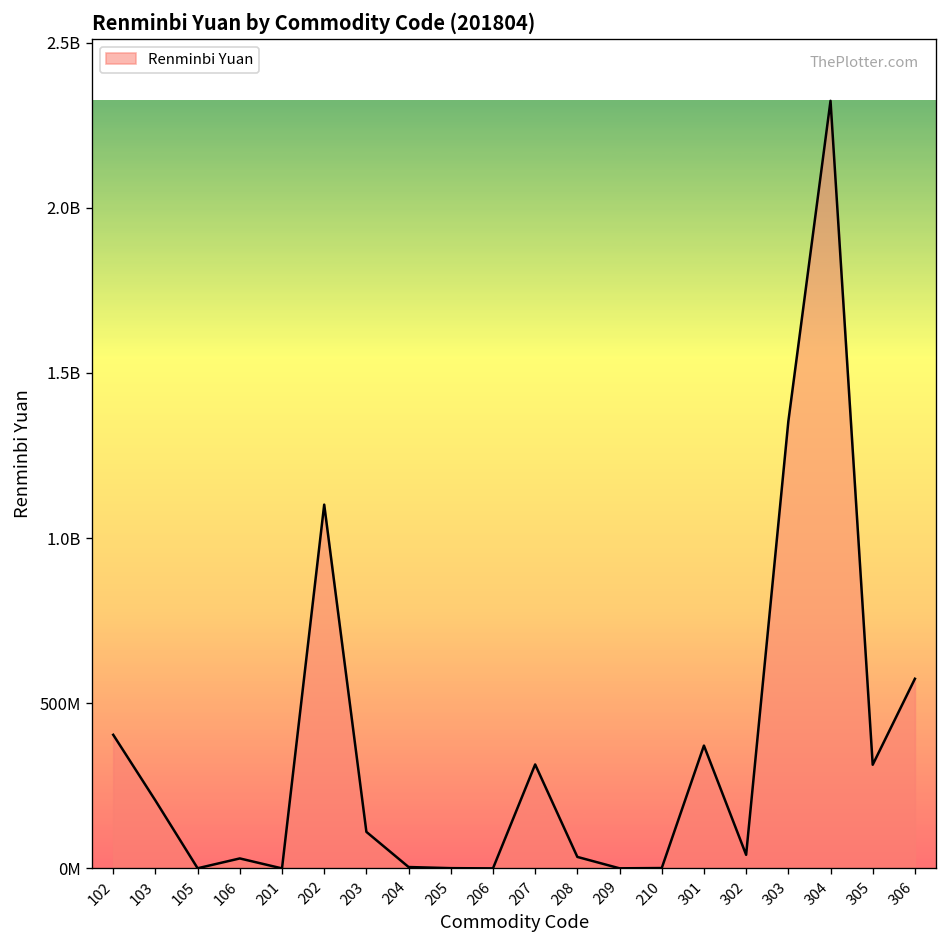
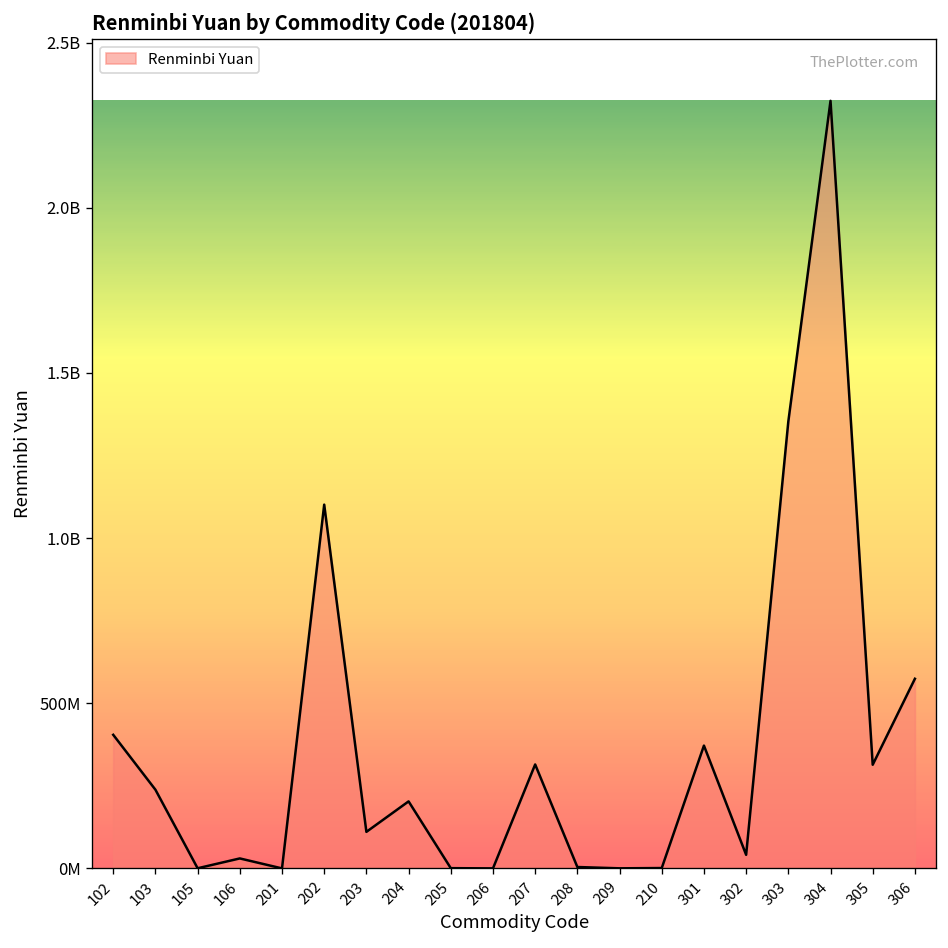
  {
    "102": 400000000,
-   "103": 210000000,
+   "103": 240000000,
    "105": 0,
    "106": 30000000,
    "201": 0,
    "202": 1100000000,
    "203": 110000000,
-   "204": 0,
+   "204": 200000000,
    "205": 0,
    "206": 0,
    "207": 310000000,
-   "208": 30000000,
+   "208": 0,
    "209": 0,
    "210": 0,
    "301": 370000000,
    "302": 40000000,
    "303": 1350000000,
    "304": 2320000000,
    "305": 310000000,
    "306": 570000000
  }
